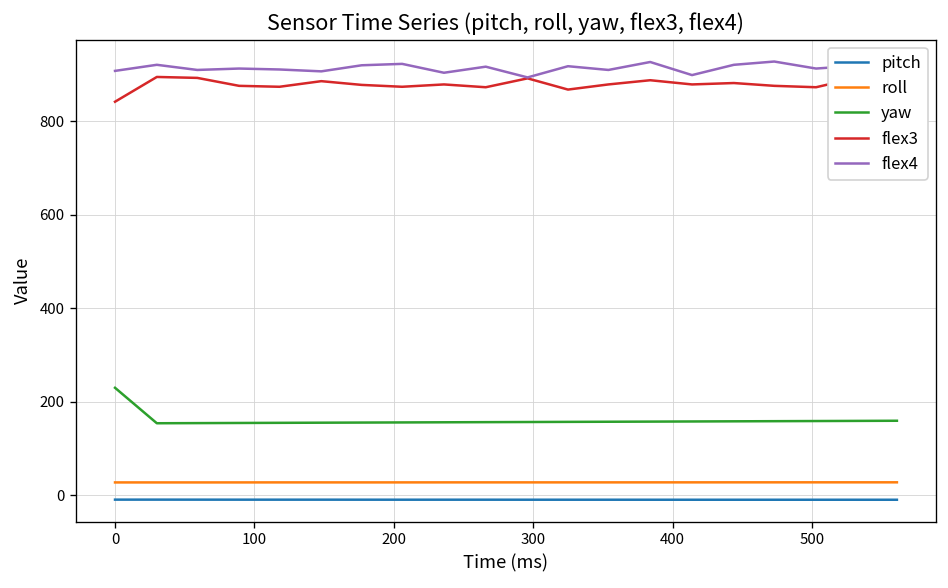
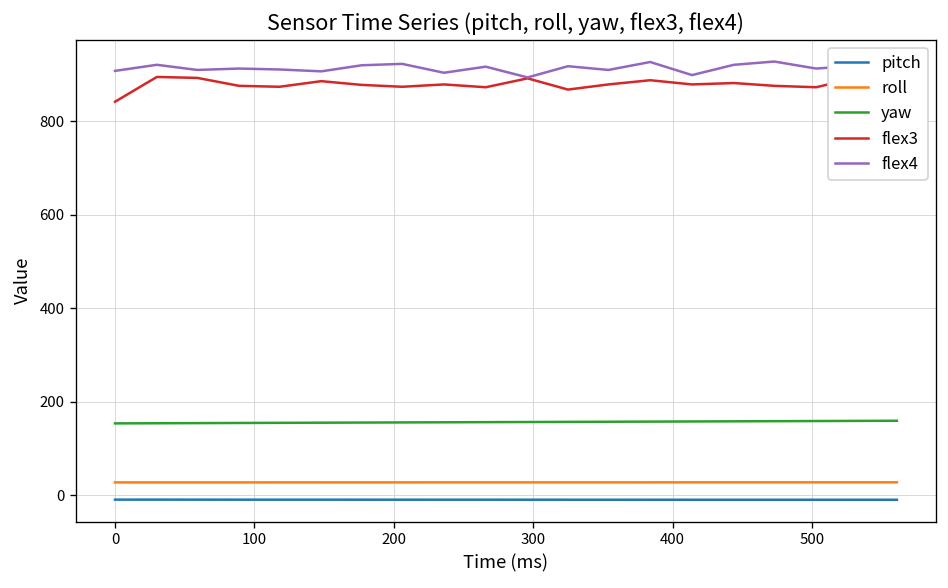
  {
    "pitch": {
      "0": -10
    },
    "roll": {
      "0": 30
    },
    "yaw": {
-     "0": 230
+     "0": 150
    },
    "flex3": {
      "0": 840
    },
    "flex4": {
      "0": 910
    }
  }
